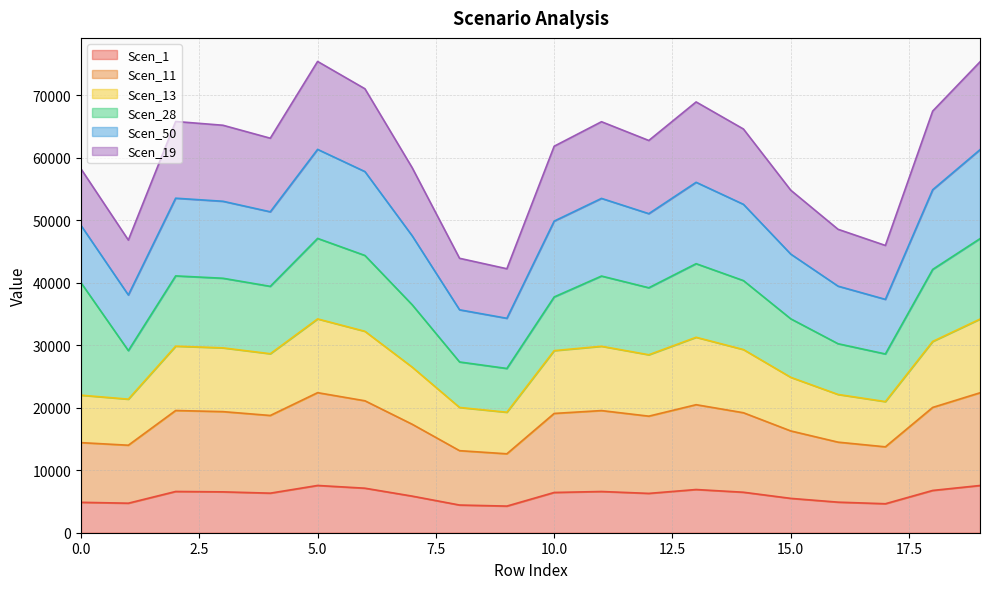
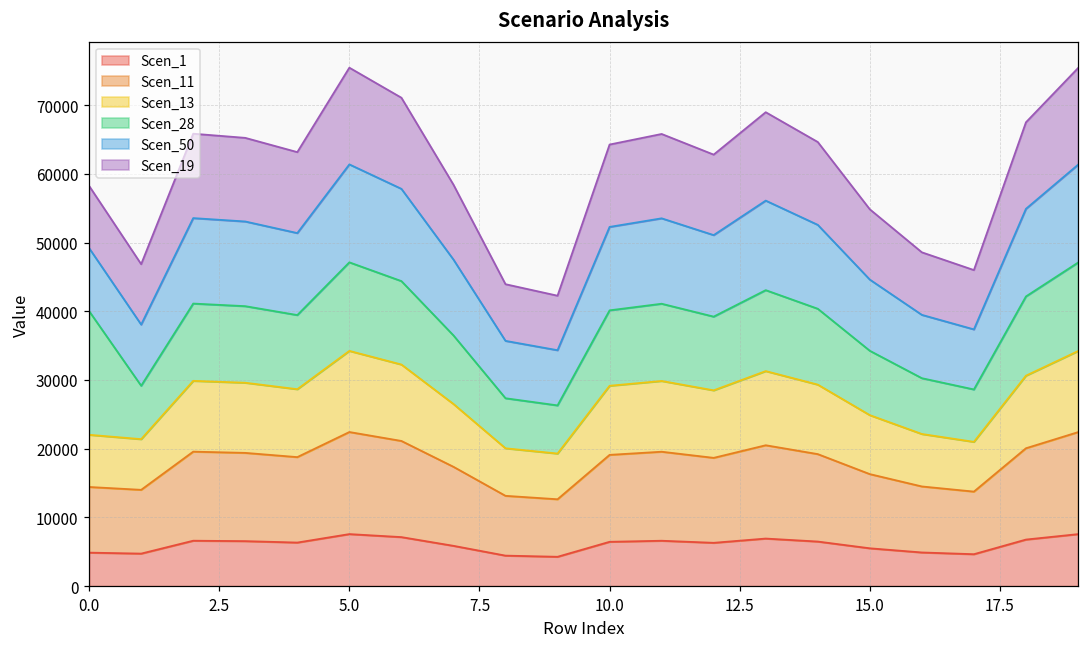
  {
    "Scen_28": {
      "0.0": 18000,
      "5.0": 13000,
-     "10.0": 9000,
+     "10.0": 11000,
      "15.0": 9000
    },
    "Scen_50": {
      "0.0": 9000,
      "5.0": 14000,
      "10.0": 12000,
      "15.0": 10000
    },
    "Scen_19": {
      "0.0": 9000,
      "5.0": 14000,
      "10.0": 12000,
      "15.0": 10000
    }
  }
